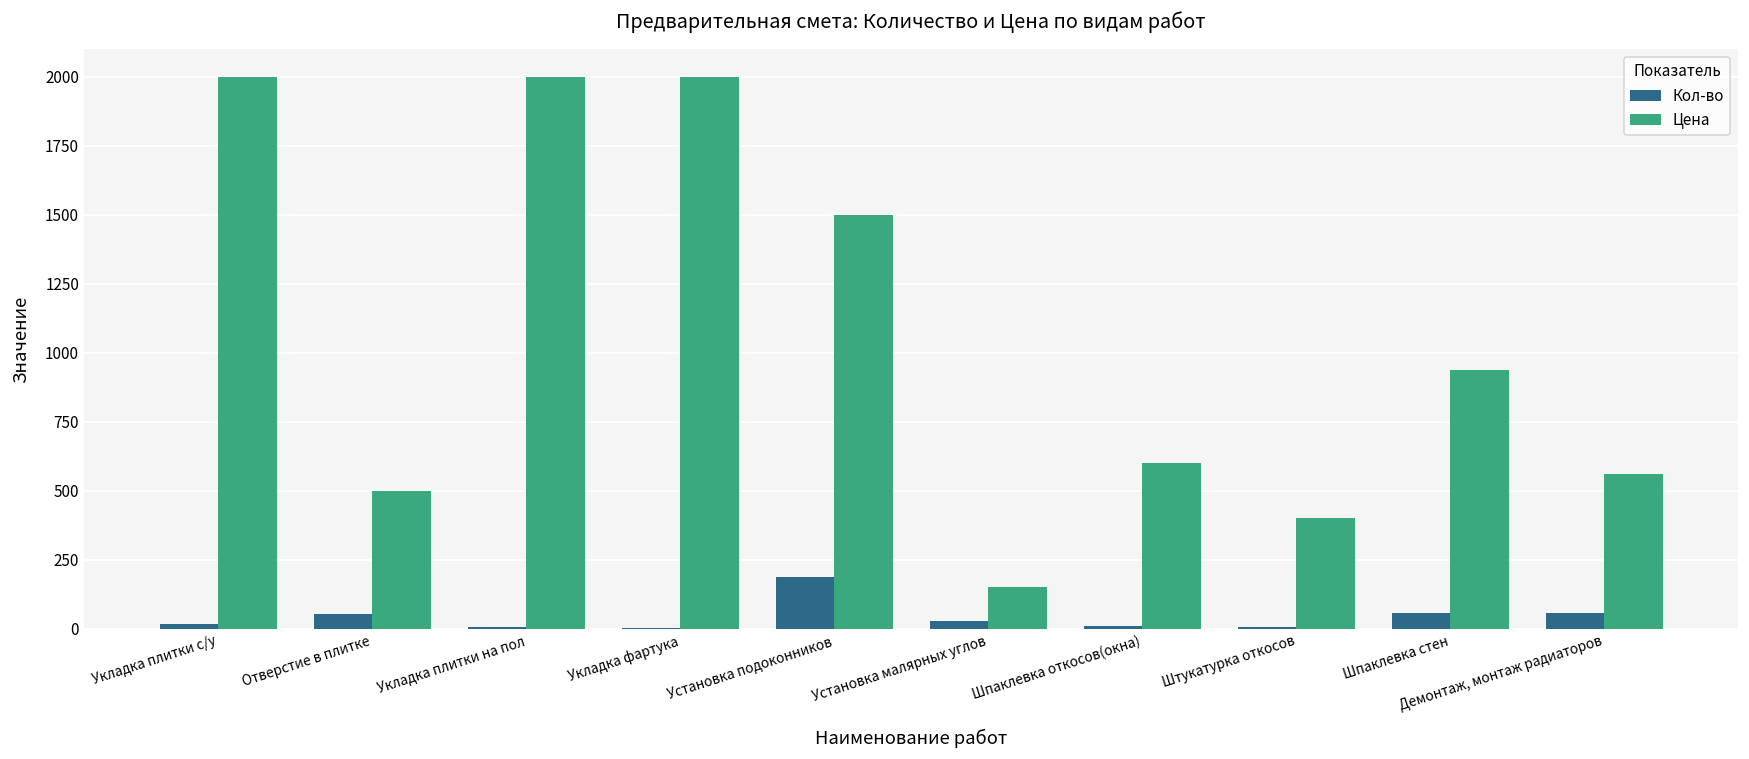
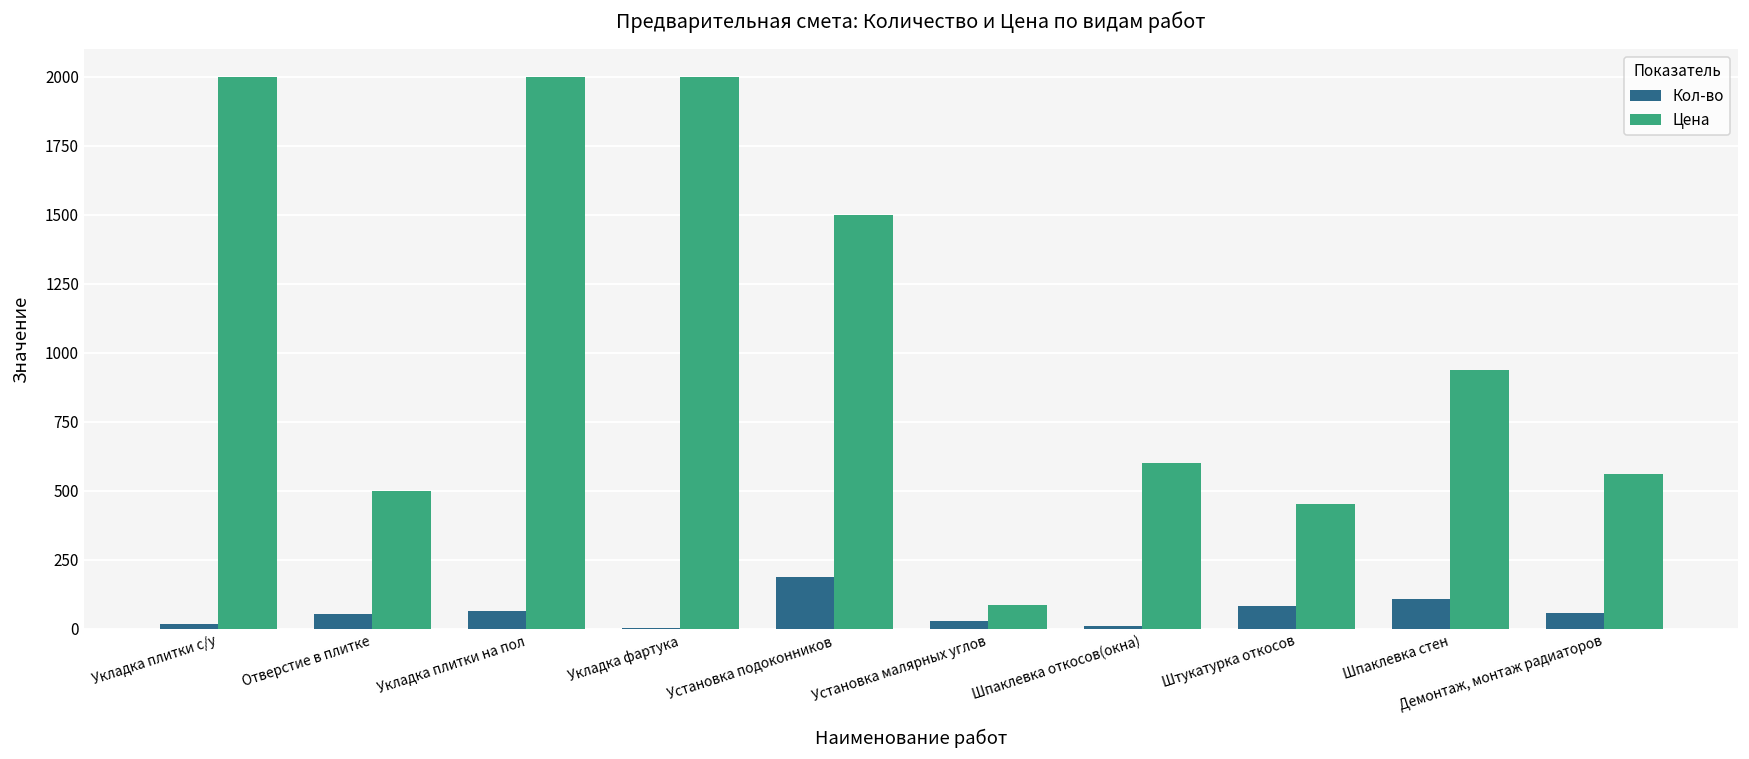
  {
    "Кол-во": {
      "Укладка плитки с/у": 20,
      "Отверстие в плитке": 60,
-     "Укладка плитки на пол": 10,
+     "Укладка плитки на пол": 60,
      "Установка подоконников": 190,
      "Установка малярных углов": 30,
      "Шпаклевка откосов(окна)": 10,
-     "Штукатурка откосов": 10,
-     "Шпаклевка стен": 60,
+     "Штукатурка откосов": 80,
+     "Шпаклевка стен": 110,
      "Демонтаж, монтаж радиаторов": 60
    },
    "Цена": {
      "Укладка плитки с/у": 2000,
      "Отверстие в плитке": 500,
      "Укладка плитки на пол": 2000,
      "Укладка фартука": 2000,
      "Установка подоконников": 1500,
-     "Установка малярных углов": 150,
+     "Установка малярных углов": 90,
      "Шпаклевка откосов(окна)": 600,
-     "Штукатурка откосов": 400,
+     "Штукатурка откосов": 450,
      "Шпаклевка стен": 940,
      "Демонтаж, монтаж радиаторов": 560
    }
  }
